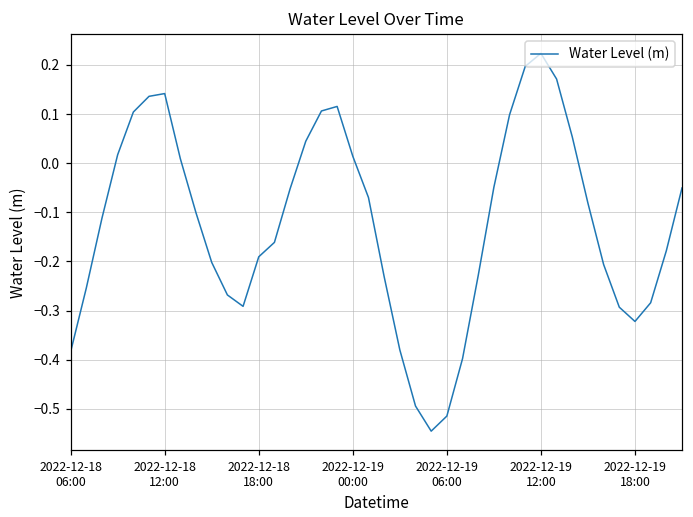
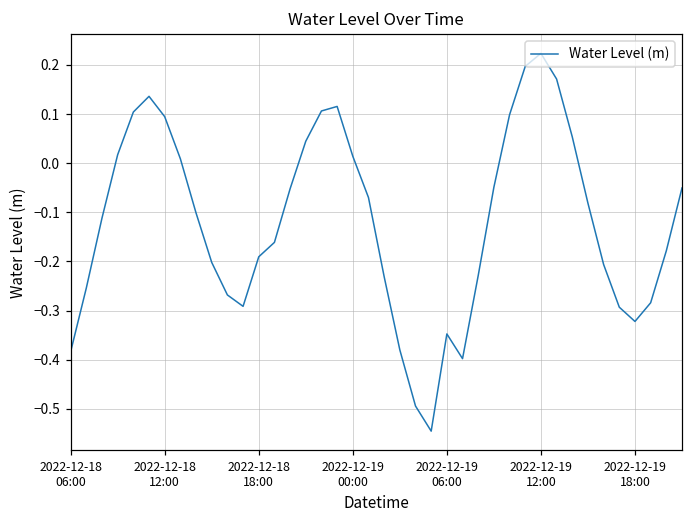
  {
    "2022-12-18 06:00": -0.38,
-   "2022-12-18 12:00": 0.14,
+   "2022-12-18 12:00": 0.09,
    "2022-12-18 18:00": -0.19,
    "2022-12-19 00:00": 0.01,
-   "2022-12-19 06:00": -0.51,
+   "2022-12-19 06:00": -0.35,
    "2022-12-19 18:00": -0.32
  }
